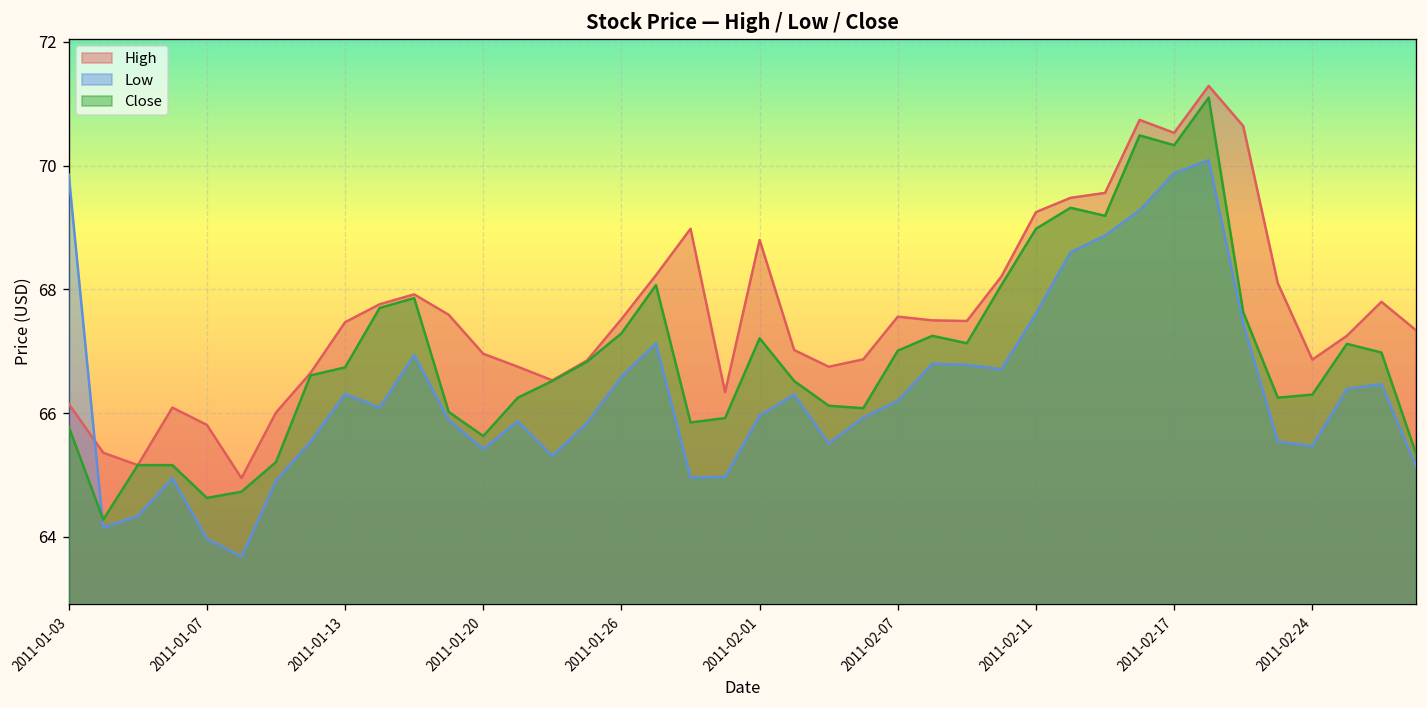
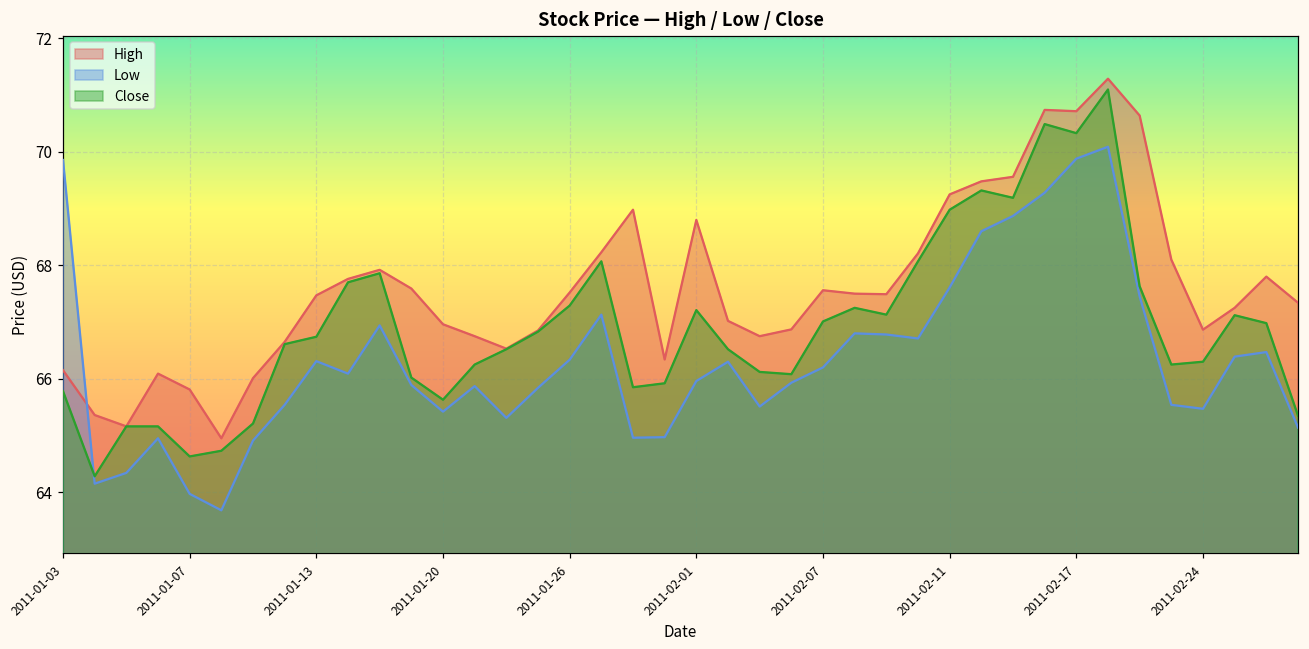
  {
    "High": {
      "2011-01-03": 66.2,
      "2011-01-07": 65.8,
      "2011-01-13": 67.5,
      "2011-01-20": 67.0,
      "2011-01-26": 67.5,
      "2011-02-01": 68.8,
      "2011-02-07": 67.6,
      "2011-02-11": 69.3,
-     "2011-02-17": 70.5,
+     "2011-02-17": 70.7,
      "2011-02-24": 66.9
    },
    "Low": {
      "2011-01-03": 69.9,
      "2011-01-07": 64.0,
      "2011-01-13": 66.3,
      "2011-01-20": 65.4,
-     "2011-01-26": 66.6,
+     "2011-01-26": 66.3,
      "2011-02-01": 66.0,
      "2011-02-07": 66.2,
      "2011-02-11": 67.6,
      "2011-02-17": 69.9,
      "2011-02-24": 65.5
    },
    "Close": {
      "2011-01-03": 65.8,
      "2011-01-07": 64.6,
      "2011-01-13": 66.7,
      "2011-01-20": 65.6,
      "2011-01-26": 67.3,
      "2011-02-01": 67.2,
      "2011-02-07": 67.0,
      "2011-02-11": 69.0,
      "2011-02-17": 70.3,
      "2011-02-24": 66.3
    }
  }
